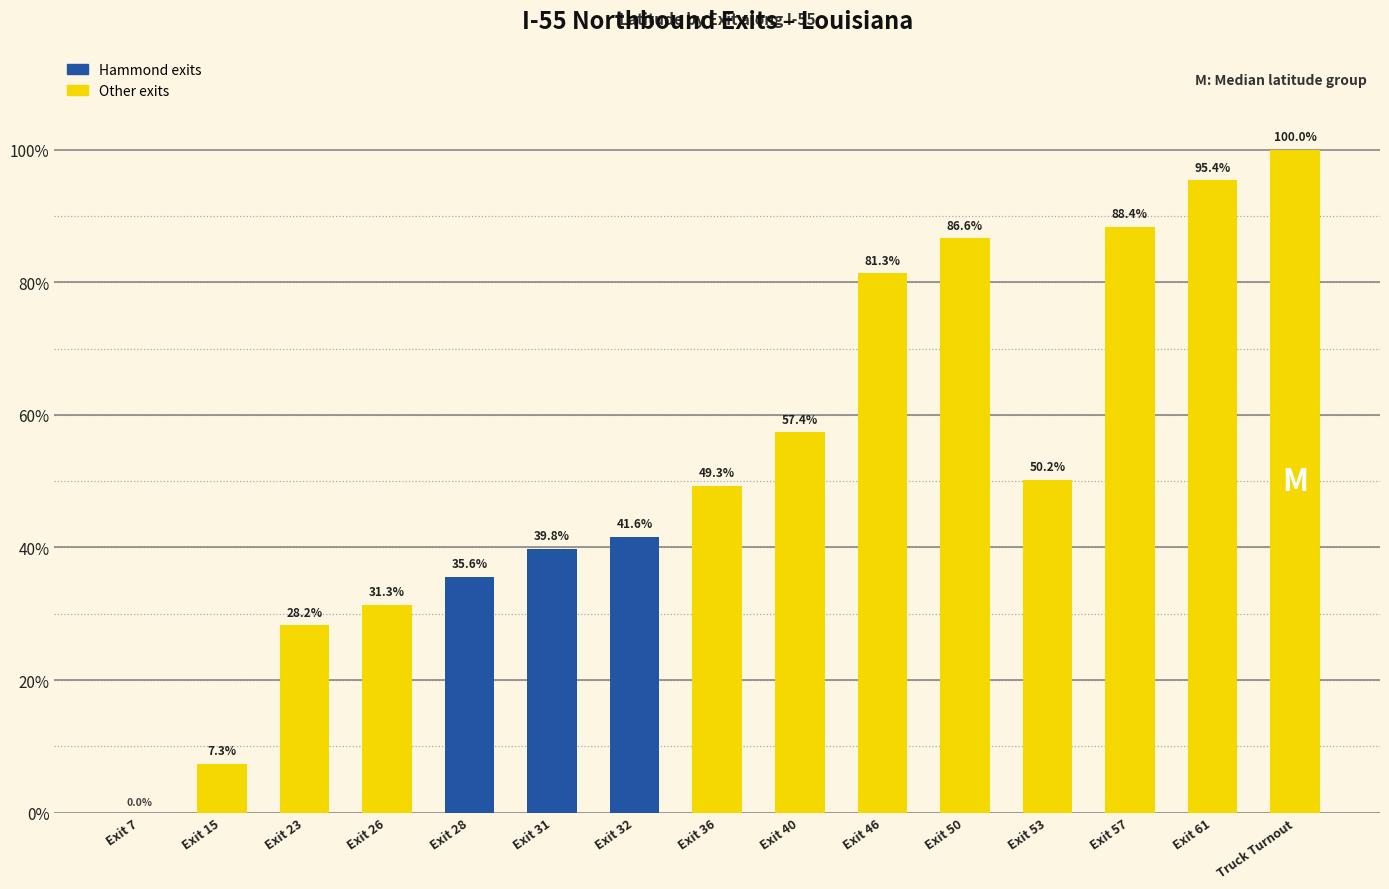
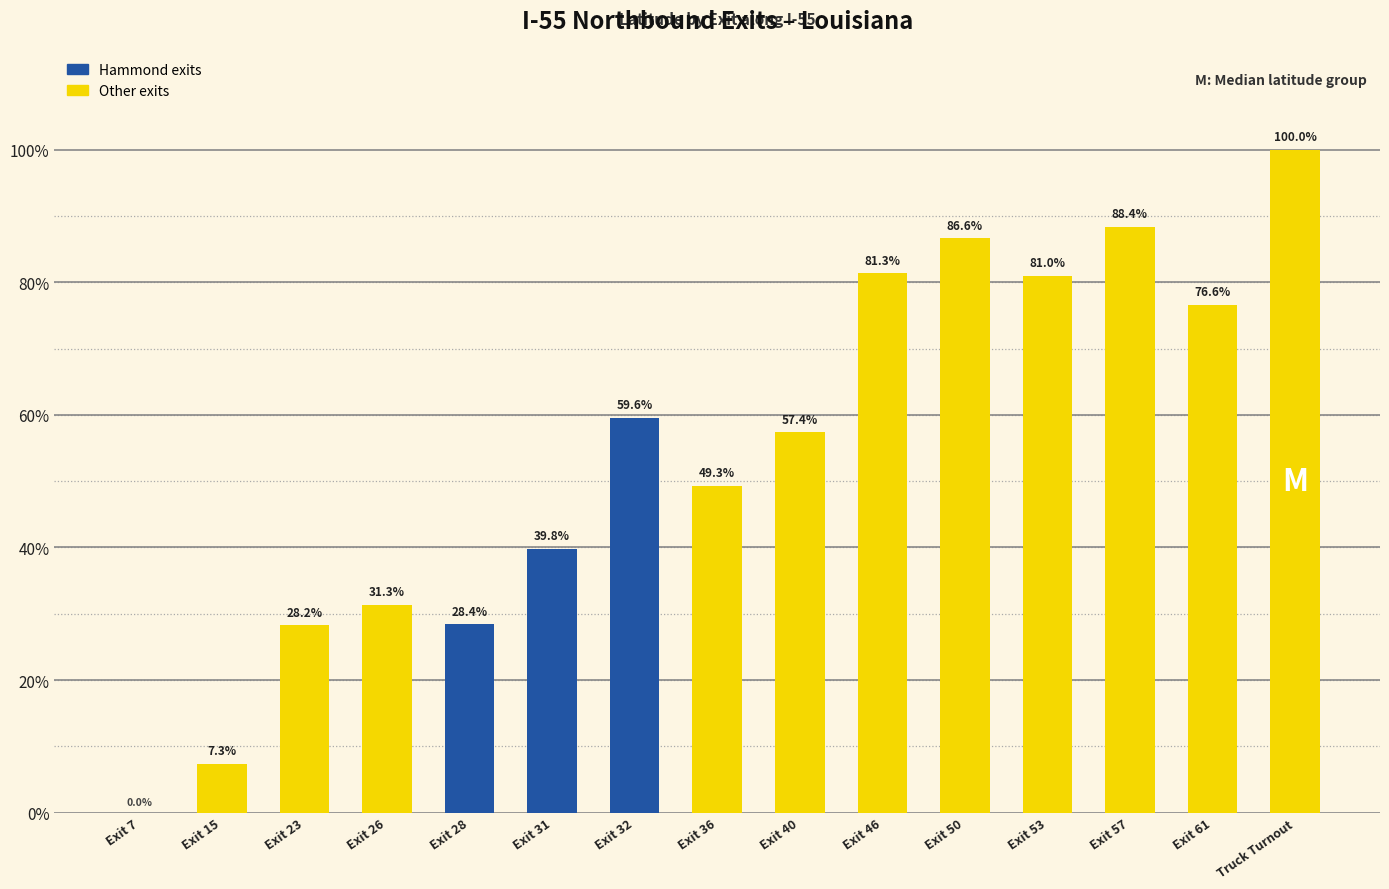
  {
    "Exit 7": "0.0%",
    "Exit 15": "7.3%",
    "Exit 23": "28.2%",
    "Exit 26": "31.3%",
-   "Exit 28": "35.6%",
+   "Exit 28": "28.4%",
    "Exit 31": "39.8%",
-   "Exit 32": "41.6%",
+   "Exit 32": "59.6%",
    "Exit 36": "49.3%",
    "Exit 40": "57.4%",
    "Exit 46": "81.3%",
    "Exit 50": "86.6%",
-   "Exit 53": "50.2%",
+   "Exit 53": "81.0%",
    "Exit 57": "88.4%",
-   "Exit 61": "95.4%",
+   "Exit 61": "76.6%",
    "Truck Turnout": "100.0%"
  }
